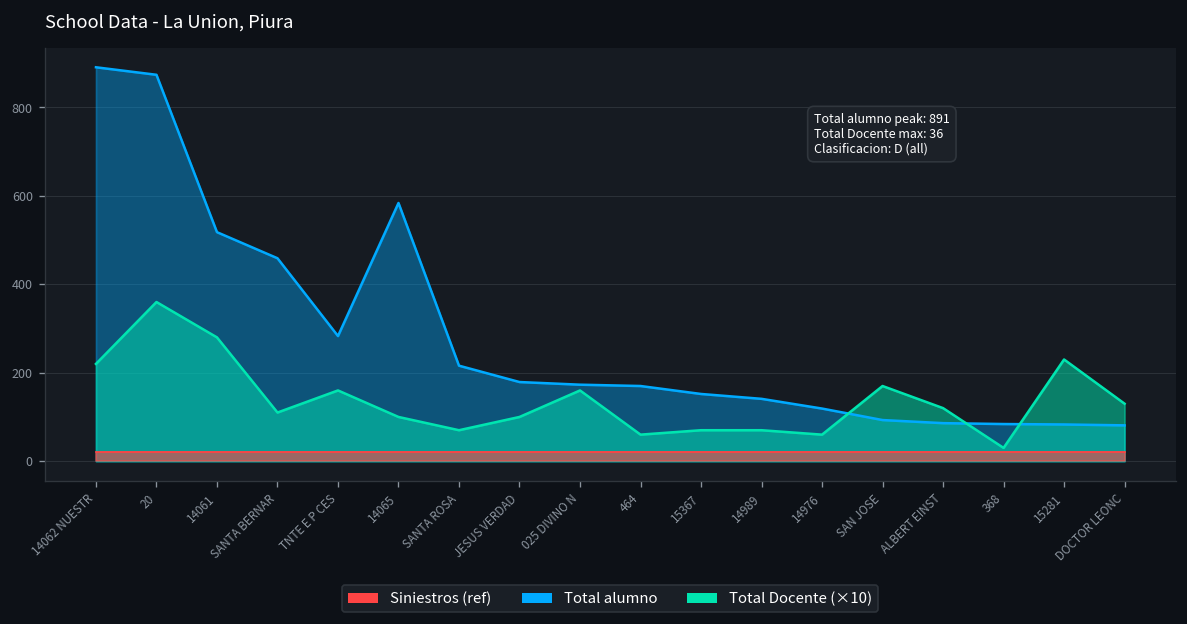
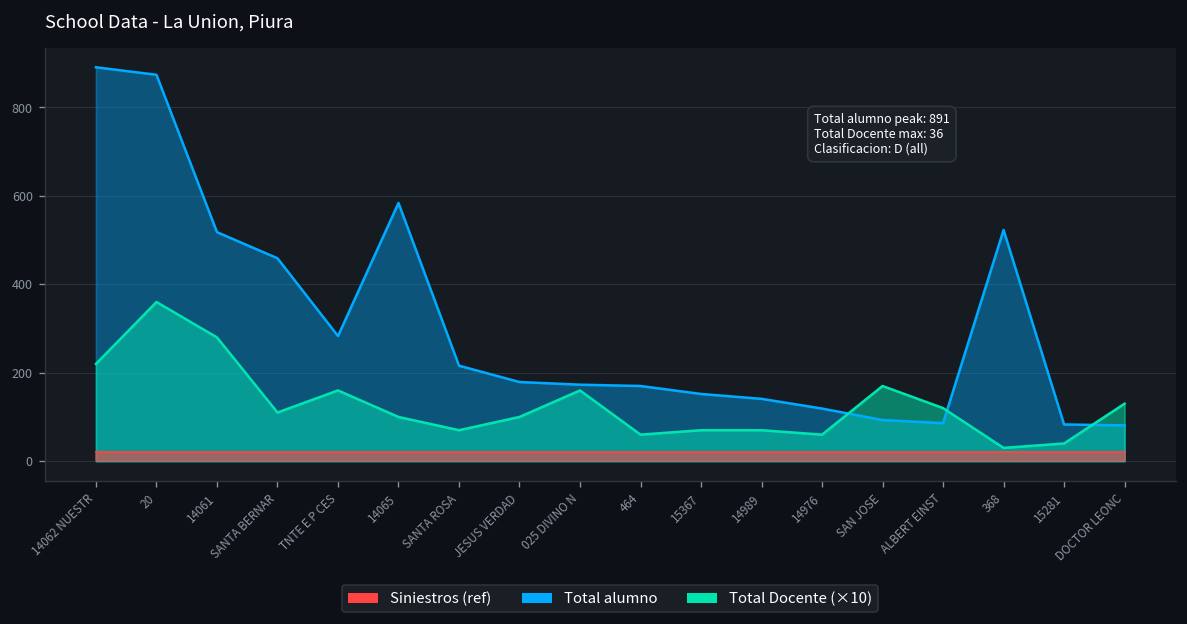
  {
    "Total alumno": {
      "14062 NUESTR": 890,
      "20": 870,
      "14061": 520,
      "SANTA BERNAR": 460,
      "TNTE E P CES": 280,
      "14065": 580,
      "SANTA ROSA": 220,
      "JESUS VERDAD": 180,
      "025 DIVINO N": 170,
      "464": 170,
      "15367": 150,
      "14989": 140,
      "14976": 120,
      "SAN JOSE": 90,
      "ALBERT EINST": 90,
-     "368": 80,
+     "368": 520,
      "15281": 80,
      "DOCTOR LEONC": 80
    },
    "Total Docente (×10)": {
      "14062 NUESTR": 220,
      "20": 360,
      "14061": 280,
      "SANTA BERNAR": 110,
      "TNTE E P CES": 160,
      "14065": 100,
      "SANTA ROSA": 70,
      "JESUS VERDAD": 100,
      "025 DIVINO N": 160,
      "464": 60,
      "15367": 70,
      "14989": 70,
      "14976": 60,
      "SAN JOSE": 170,
      "ALBERT EINST": 120,
      "368": 30,
-     "15281": 230,
+     "15281": 40,
      "DOCTOR LEONC": 130
    },
    "Siniestros (ref)": {
      "14062 NUESTR": 20,
      "20": 20,
      "14061": 20,
      "SANTA BERNAR": 20,
      "TNTE E P CES": 20,
      "14065": 20,
      "SANTA ROSA": 20,
      "JESUS VERDAD": 20,
      "025 DIVINO N": 20,
      "464": 20,
      "15367": 20,
      "14989": 20,
      "14976": 20,
      "SAN JOSE": 20,
      "ALBERT EINST": 20,
      "368": 20,
      "15281": 20,
      "DOCTOR LEONC": 20
    }
  }
